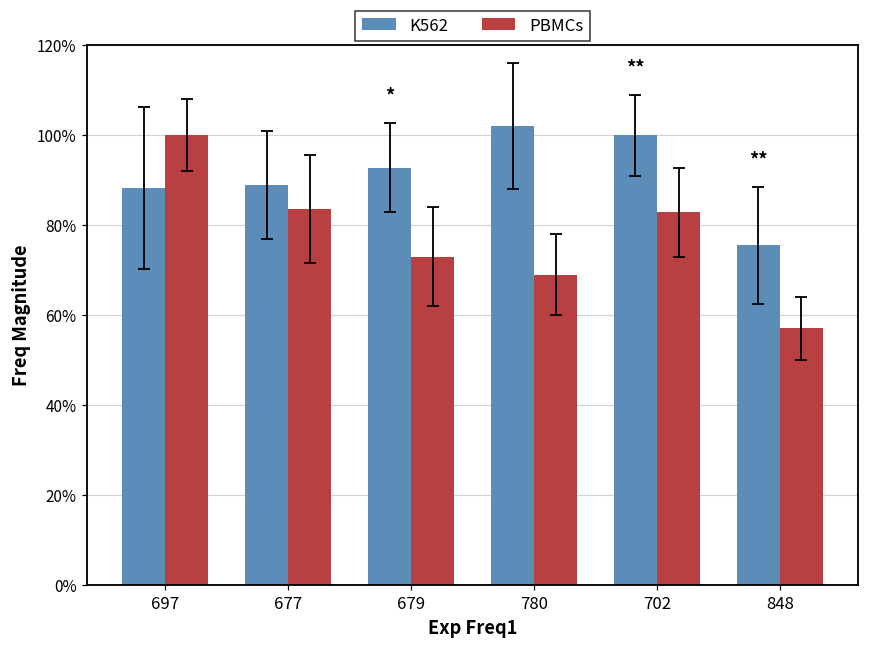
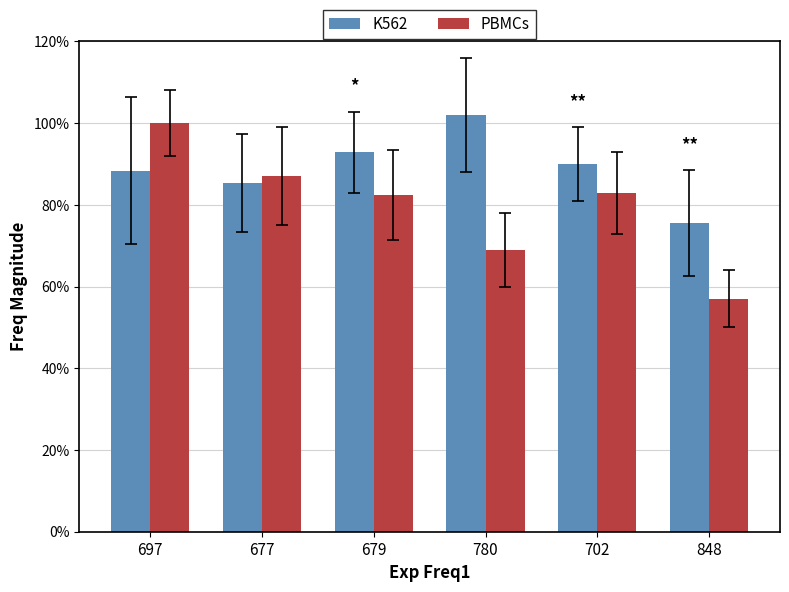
  {
    "K562": {
      "697": "88%",
-     "677": "89%",
+     "677": "85%",
      "679": "93%",
      "780": "102%",
-     "702": "100%",
+     "702": "90%",
      "848": "76%"
    },
    "PBMCs": {
      "697": "100%",
-     "677": "84%",
-     "679": "73%",
+     "677": "87%",
+     "679": "83%",
      "780": "69%",
      "702": "83%",
      "848": "57%"
    }
  }
